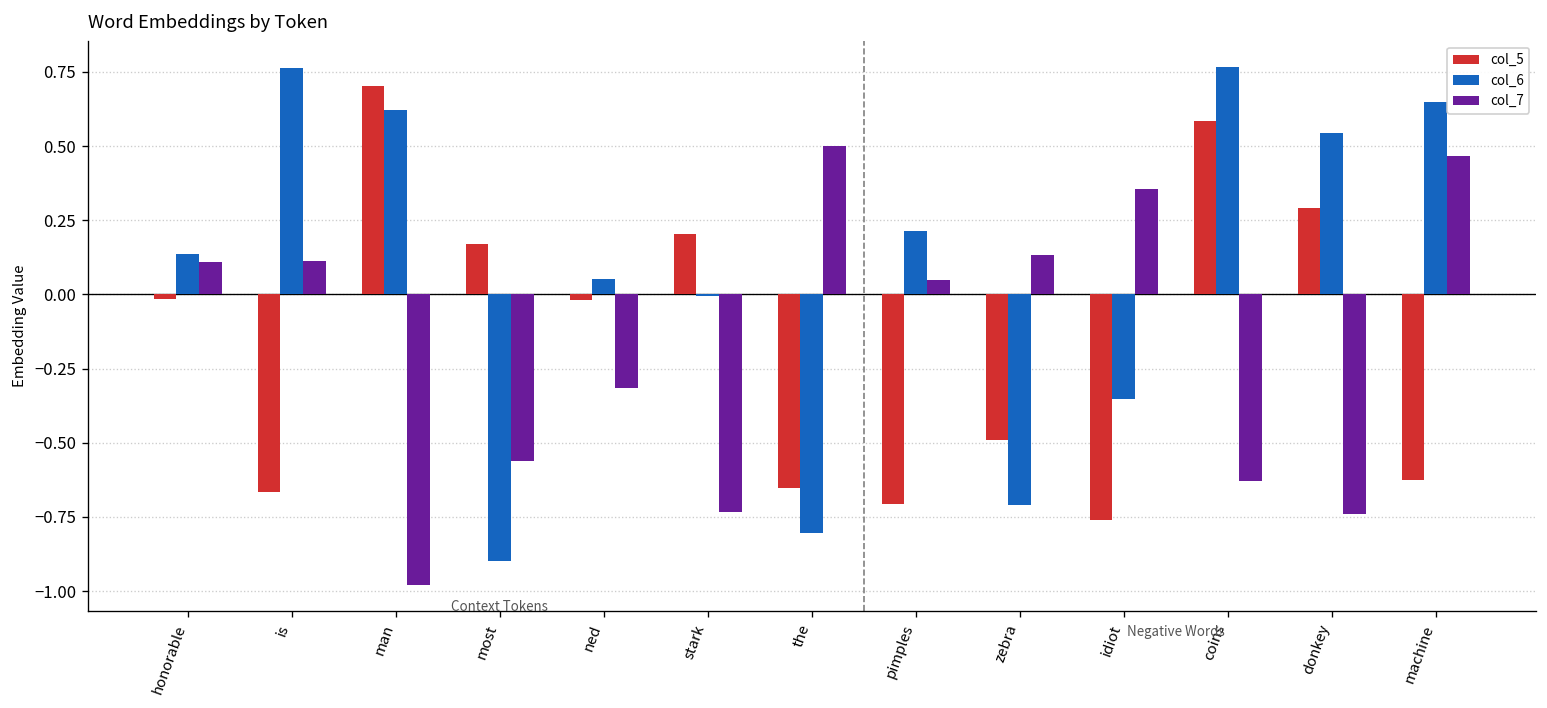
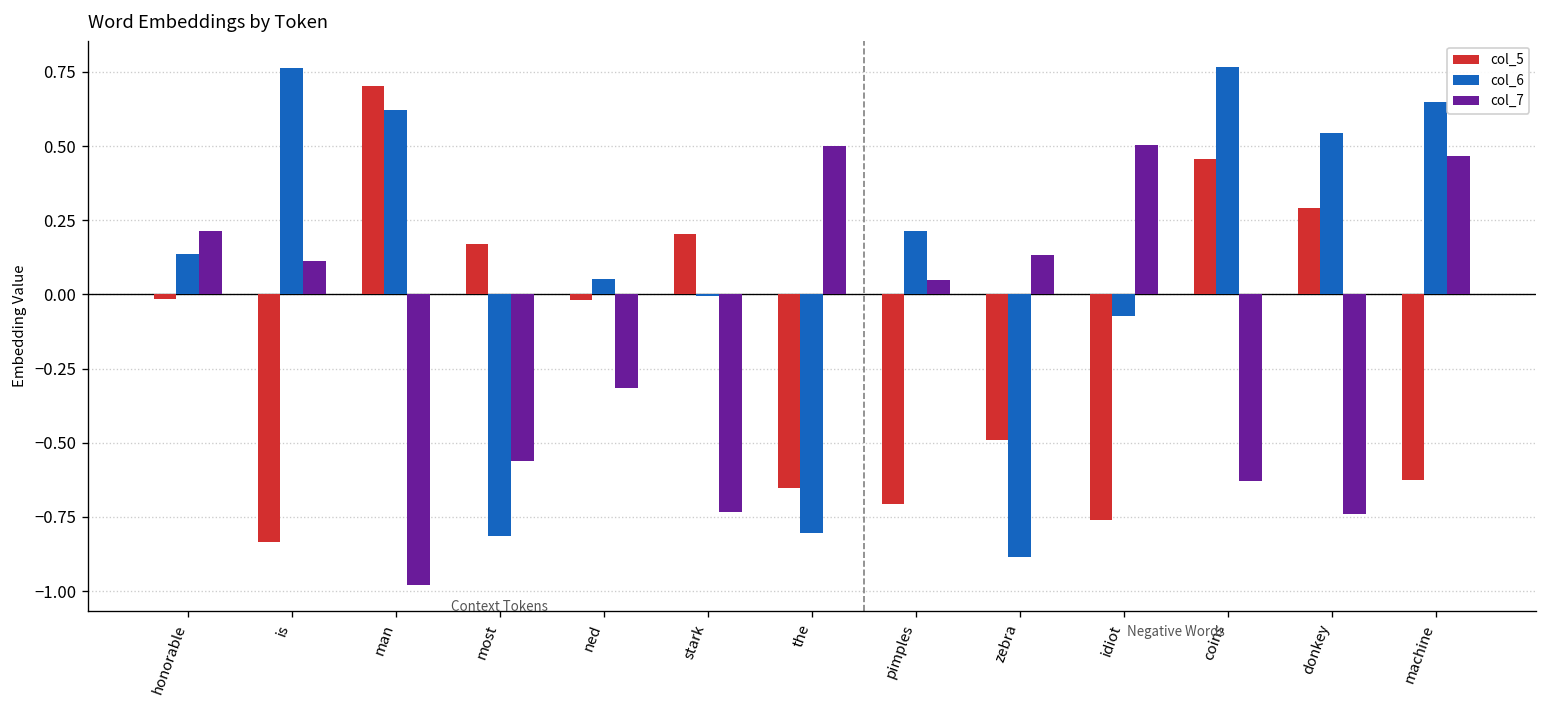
  {
    "col_5": {
      "honorable": -0.01,
-     "is": -0.67,
+     "is": -0.83,
      "man": 0.70,
      "most": 0.17,
      "ned": -0.02,
      "stark": 0.20,
      "the": -0.65,
      "pimples": -0.71,
      "zebra": -0.49,
      "idiot": -0.76,
-     "coins": 0.58,
+     "coins": 0.46,
      "donkey": 0.29,
      "machine": -0.63
    },
    "col_6": {
      "honorable": 0.14,
      "is": 0.76,
      "man": 0.62,
-     "most": -0.90,
+     "most": -0.81,
      "ned": 0.05,
      "the": -0.80,
      "pimples": 0.22,
-     "zebra": -0.71,
-     "idiot": -0.35,
+     "zebra": -0.88,
+     "idiot": -0.07,
      "coins": 0.77,
      "donkey": 0.54,
      "machine": 0.65
    },
    "col_7": {
-     "honorable": 0.11,
+     "honorable": 0.22,
      "is": 0.11,
      "man": -0.98,
      "most": -0.56,
      "ned": -0.32,
      "stark": -0.73,
      "the": 0.50,
      "pimples": 0.05,
      "zebra": 0.13,
-     "idiot": 0.35,
+     "idiot": 0.50,
      "coins": -0.63,
      "donkey": -0.74,
      "machine": 0.47
    }
  }
